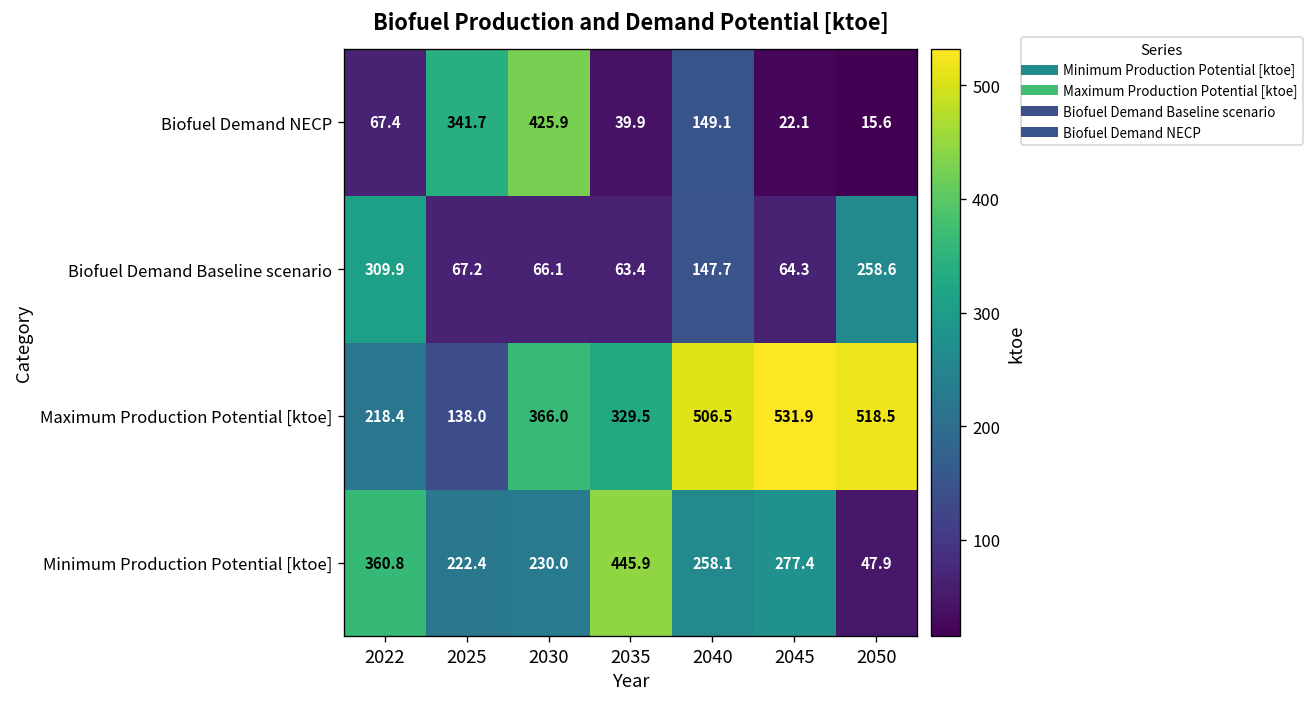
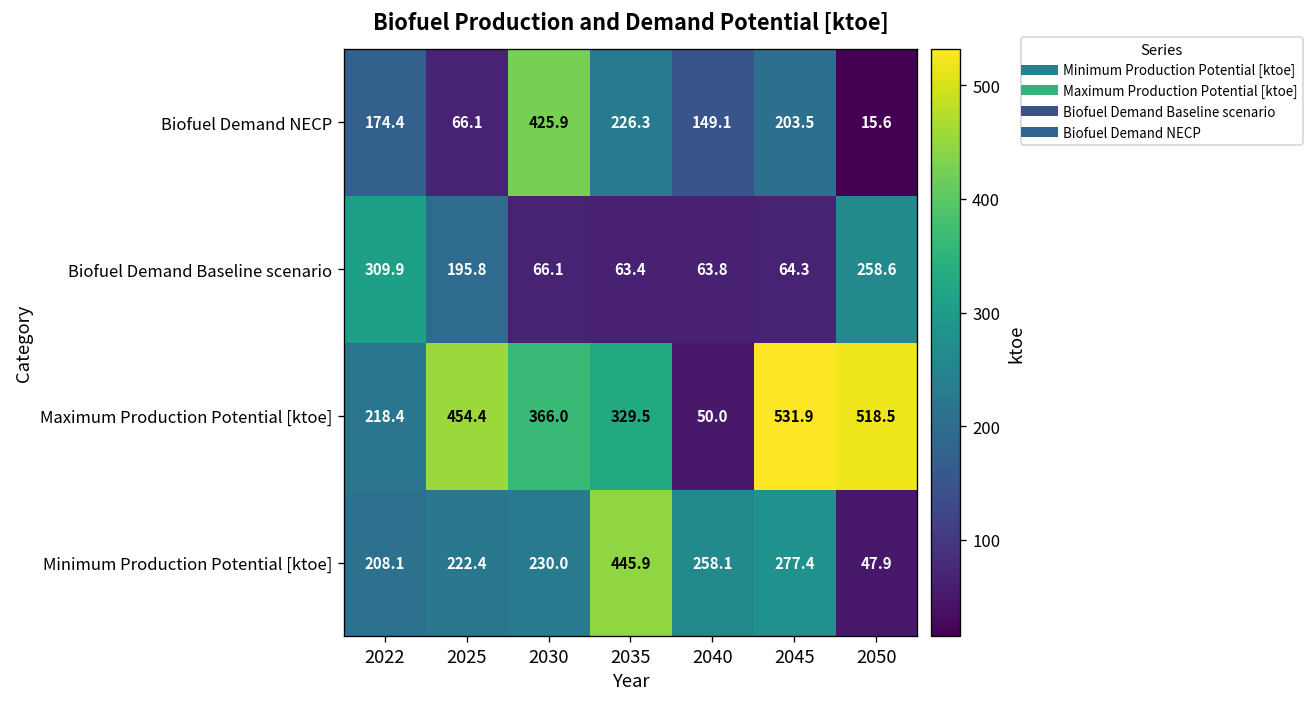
  {
    "Biofuel Demand NECP": {
-     "2022": 67.4,
-     "2025": 341.7,
+     "2022": 174.4,
+     "2025": 66.1,
      "2030": 425.9,
-     "2035": 39.9,
+     "2035": 226.3,
      "2040": 149.1,
-     "2045": 22.1,
+     "2045": 203.5,
      "2050": 15.6
    },
    "Biofuel Demand Baseline scenario": {
      "2022": 309.9,
-     "2025": 67.2,
+     "2025": 195.8,
      "2030": 66.1,
      "2035": 63.4,
-     "2040": 147.7,
+     "2040": 63.8,
      "2045": 64.3,
      "2050": 258.6
    },
    "Maximum Production Potential [ktoe]": {
      "2022": 218.4,
-     "2025": 138.0,
+     "2025": 454.4,
      "2030": 366.0,
      "2035": 329.5,
-     "2040": 506.5,
+     "2040": 50.0,
      "2045": 531.9,
      "2050": 518.5
    },
    "Minimum Production Potential [ktoe]": {
-     "2022": 360.8,
+     "2022": 208.1,
      "2025": 222.4,
      "2030": 230.0,
      "2035": 445.9,
      "2040": 258.1,
      "2045": 277.4,
      "2050": 47.9
    }
  }
